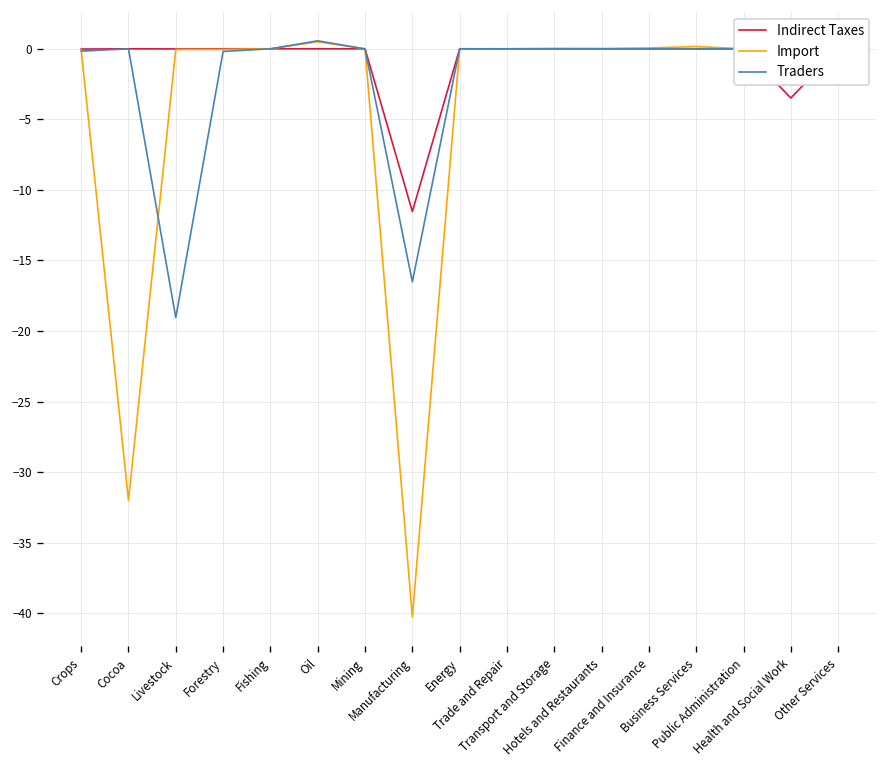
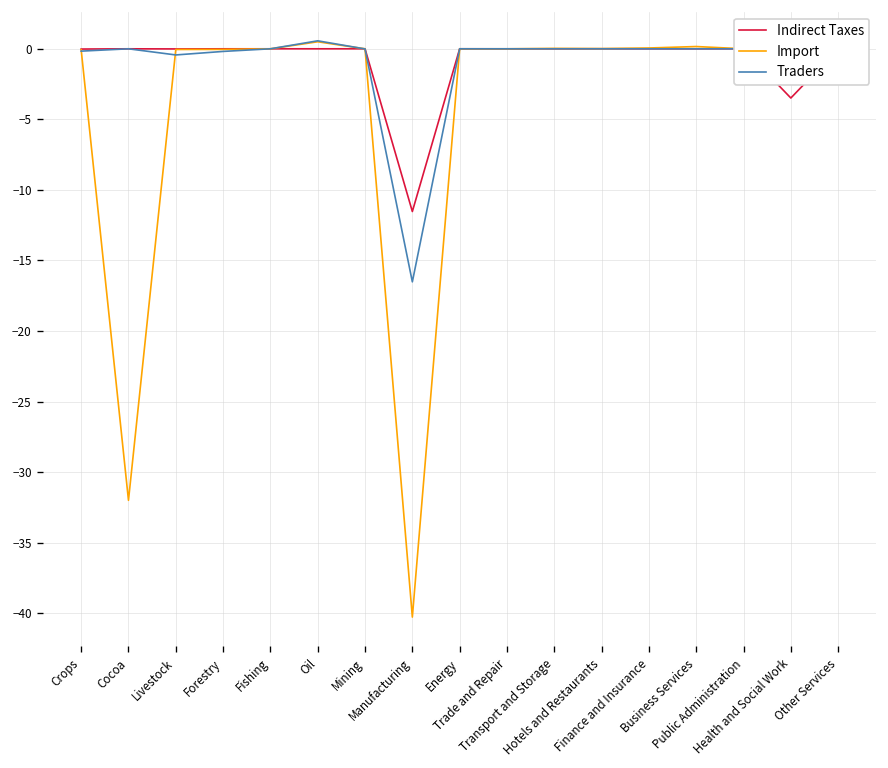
  {
    "Indirect Taxes": {
      "Oil": 0.0,
      "Manufacturing": -11.5,
      "Health and Social Work": -3.5
    },
    "Import": {
      "Cocoa": -32.0,
      "Manufacturing": -40.3
    },
    "Traders": {
-     "Livestock": -19.1,
+     "Livestock": -0.4,
      "Manufacturing": -16.5
    }
  }
